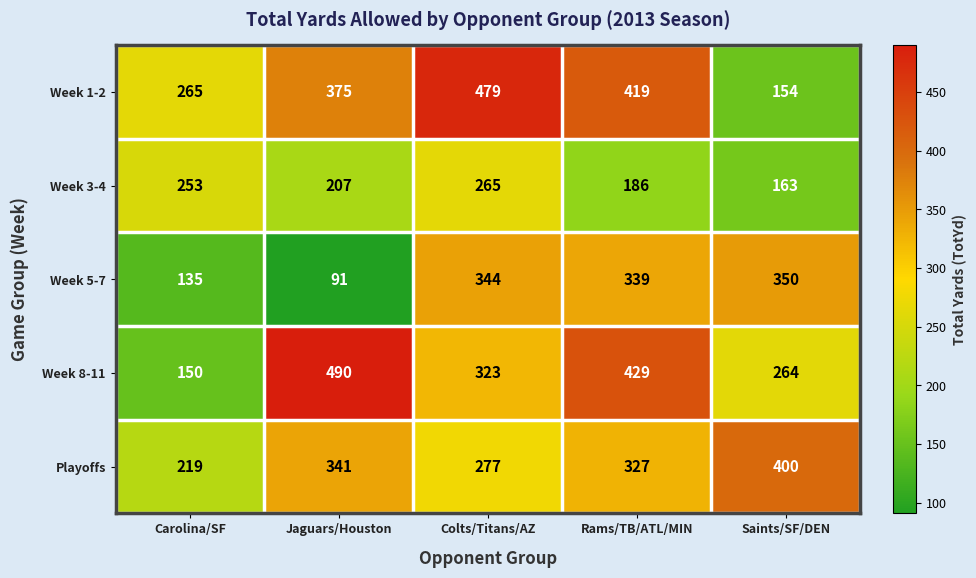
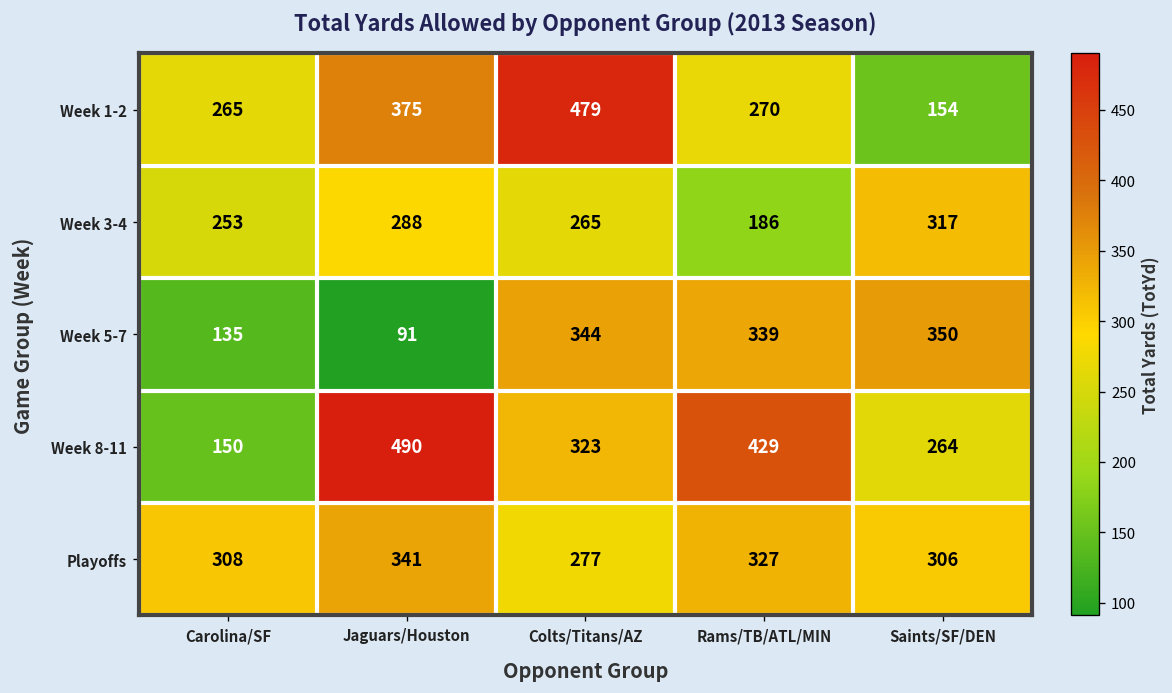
  {
    "Week 1-2": {
      "Carolina/SF": 265,
      "Jaguars/Houston": 375,
      "Colts/Titans/AZ": 479,
-     "Rams/TB/ATL/MIN": 419,
+     "Rams/TB/ATL/MIN": 270,
      "Saints/SF/DEN": 154
    },
    "Week 3-4": {
      "Carolina/SF": 253,
-     "Jaguars/Houston": 207,
+     "Jaguars/Houston": 288,
      "Colts/Titans/AZ": 265,
      "Rams/TB/ATL/MIN": 186,
-     "Saints/SF/DEN": 163
+     "Saints/SF/DEN": 317
    },
    "Week 5-7": {
      "Carolina/SF": 135,
      "Jaguars/Houston": 91,
      "Colts/Titans/AZ": 344,
      "Rams/TB/ATL/MIN": 339,
      "Saints/SF/DEN": 350
    },
    "Week 8-11": {
      "Carolina/SF": 150,
      "Jaguars/Houston": 490,
      "Colts/Titans/AZ": 323,
      "Rams/TB/ATL/MIN": 429,
      "Saints/SF/DEN": 264
    },
    "Playoffs": {
-     "Carolina/SF": 219,
+     "Carolina/SF": 308,
      "Jaguars/Houston": 341,
      "Colts/Titans/AZ": 277,
      "Rams/TB/ATL/MIN": 327,
-     "Saints/SF/DEN": 400
+     "Saints/SF/DEN": 306
    }
  }
